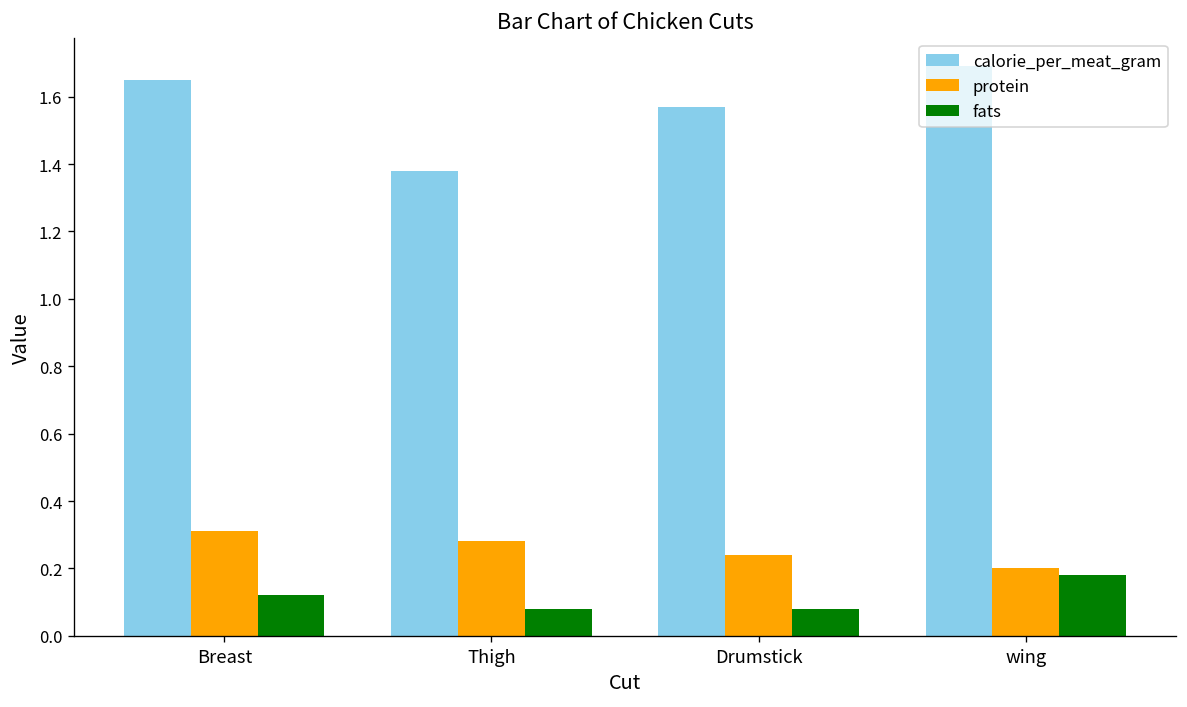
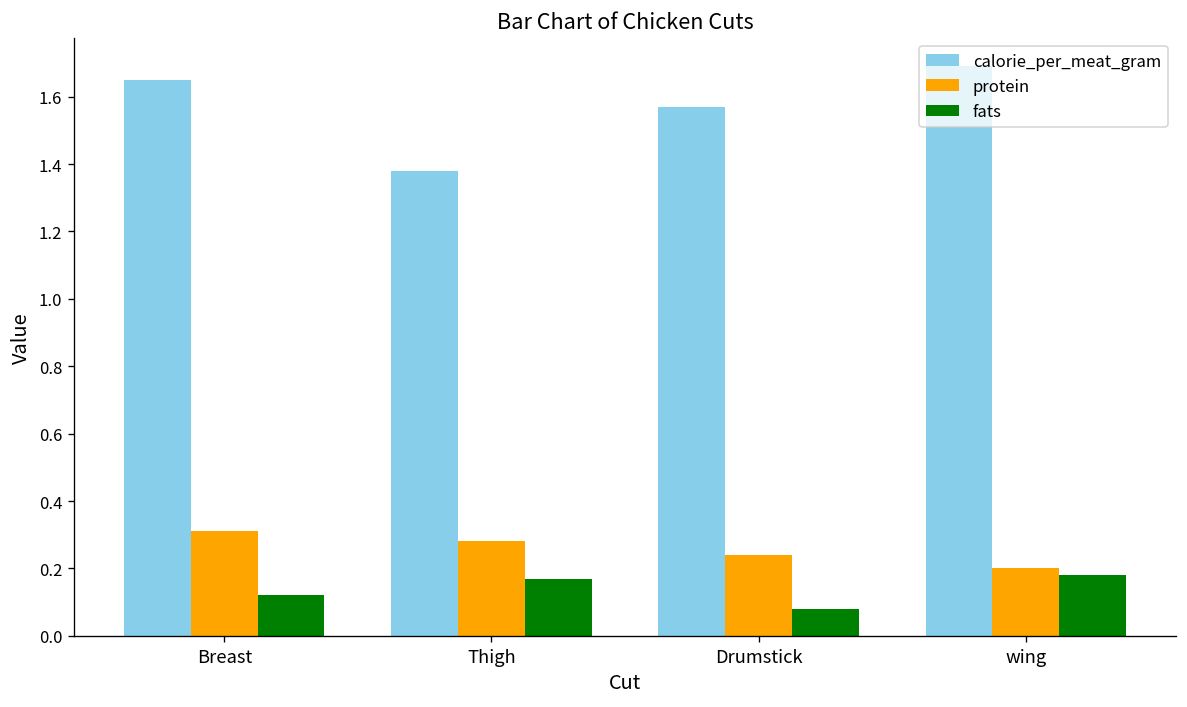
  {
    "calorie_per_meat_gram": {
      "Breast": 1.65,
      "Thigh": 1.38,
      "Drumstick": 1.57
    },
    "protein": {
      "Breast": 0.31,
      "Thigh": 0.28,
      "Drumstick": 0.24,
      "wing": 0.20
    },
    "fats": {
      "Breast": 0.12,
-     "Thigh": 0.08,
+     "Thigh": 0.17,
      "Drumstick": 0.08,
      "wing": 0.18
    }
  }
